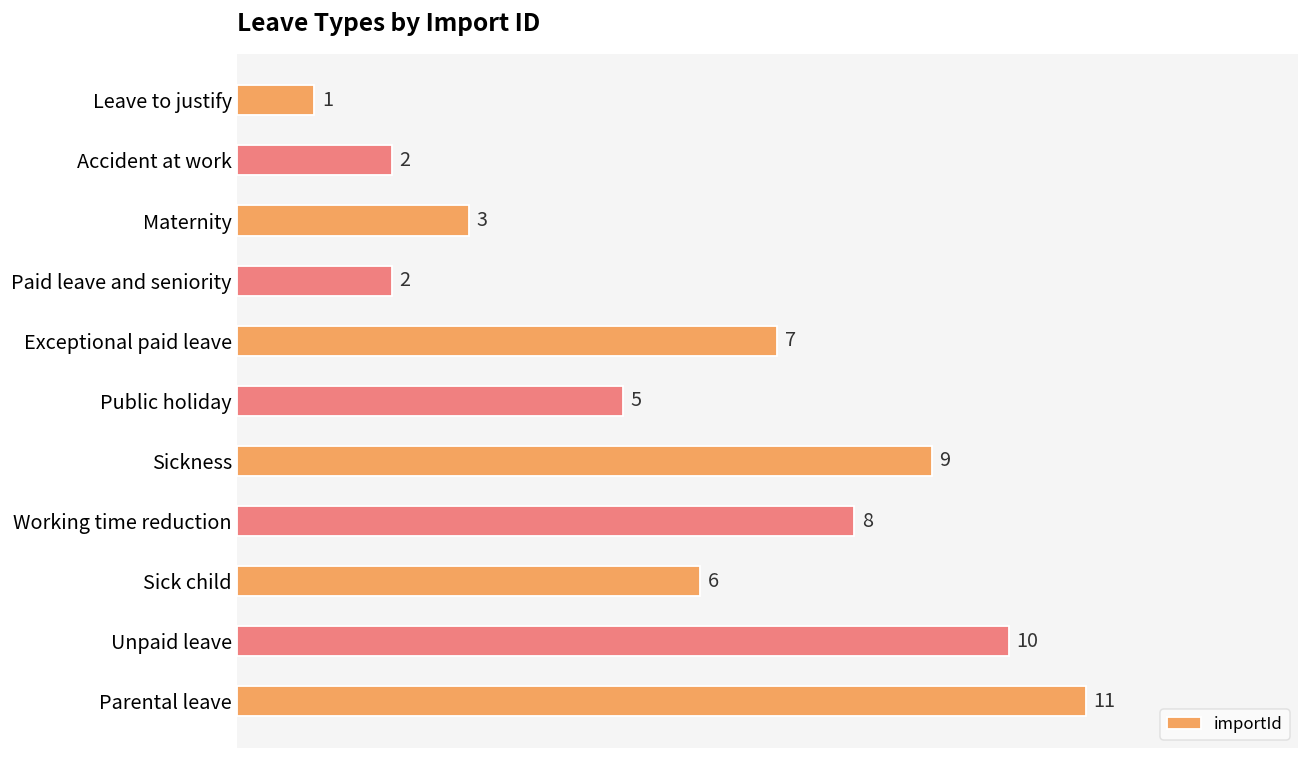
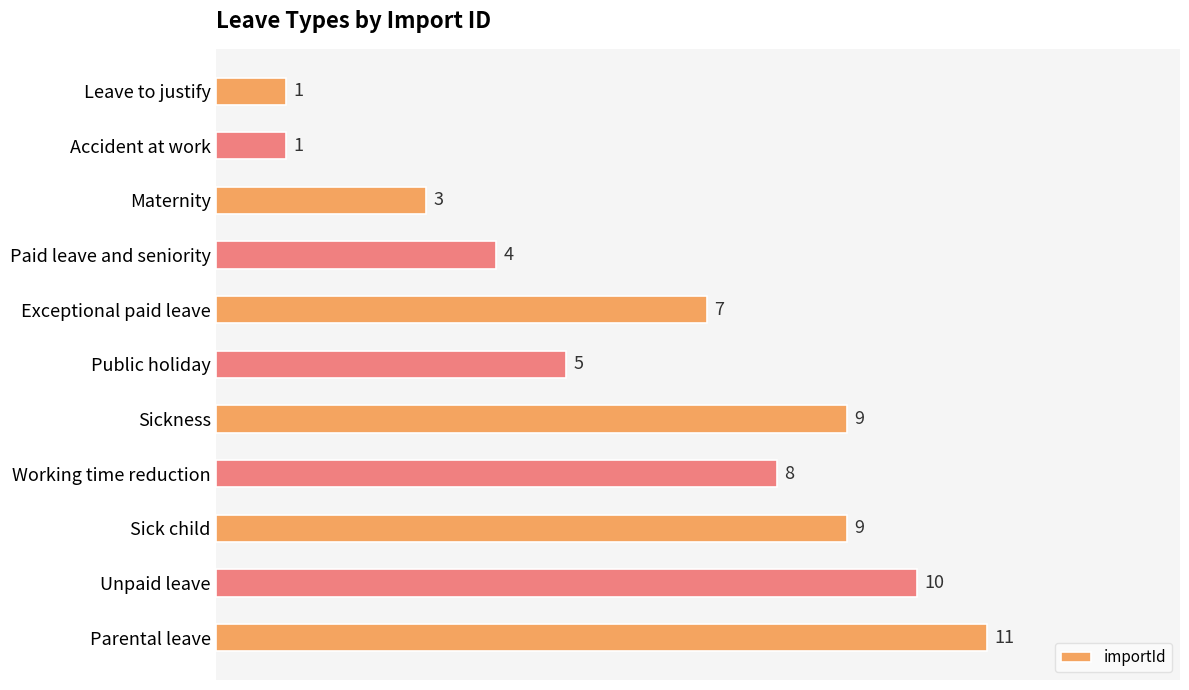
  {
    "Leave to justify": 1,
-   "Accident at work": 2,
+   "Accident at work": 1,
    "Maternity": 3,
-   "Paid leave and seniority": 2,
+   "Paid leave and seniority": 4,
    "Exceptional paid leave": 7,
    "Public holiday": 5,
    "Sickness": 9,
    "Working time reduction": 8,
-   "Sick child": 6,
+   "Sick child": 9,
    "Unpaid leave": 10,
    "Parental leave": 11
  }
